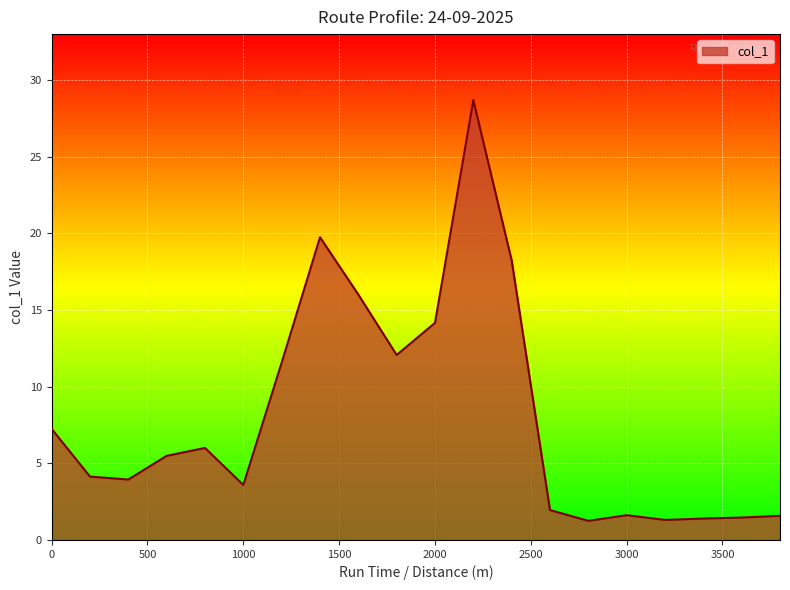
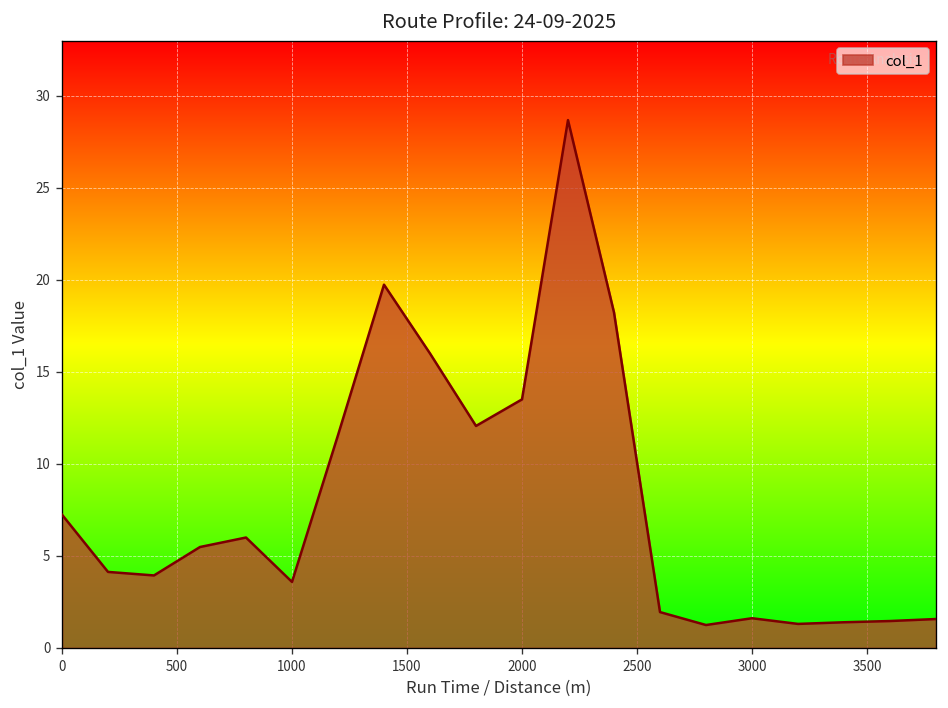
  {
    "0": 7.2,
    "1000": 3.6,
-   "2000": 14.2,
+   "2000": 13.5,
    "3000": 1.6
  }
